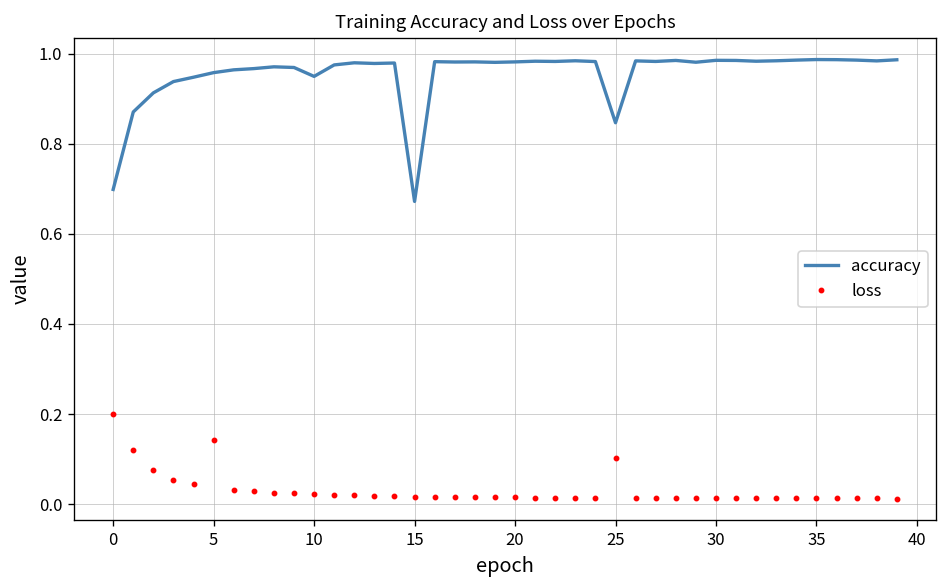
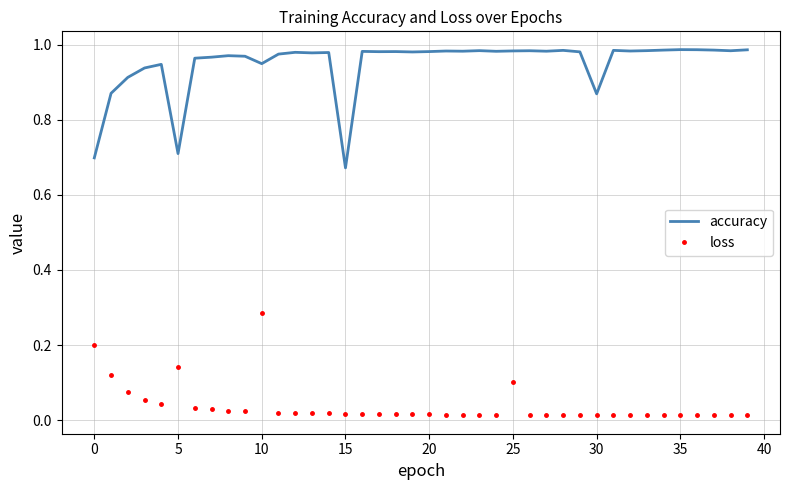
  {
    "accuracy": {
      "0": 0.70,
-     "5": 0.96,
+     "5": 0.71,
      "10": 0.95,
      "15": 0.67,
      "20": 0.98,
-     "25": 0.85,
-     "30": 0.98,
+     "25": 0.98,
+     "30": 0.87,
      "35": 0.99
    },
    "loss": {
      "0": 0.20,
      "5": 0.14,
-     "10": 0.02,
+     "10": 0.29,
      "15": 0.02,
      "20": 0.02,
      "25": 0.10,
      "30": 0.01,
      "35": 0.01
    }
  }
